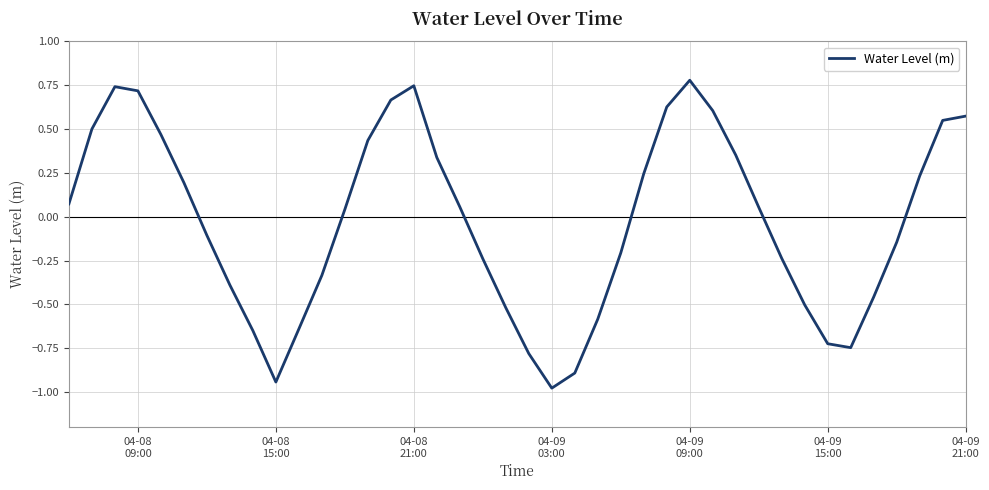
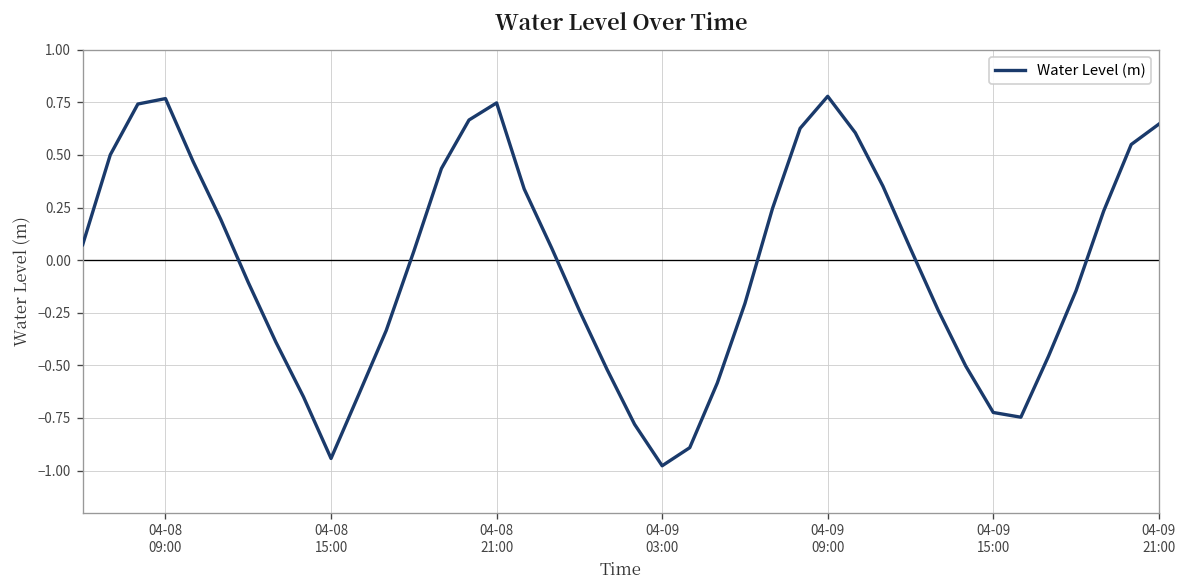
  {
-   "04-08 09:00": 0.72,
+   "04-08 09:00": 0.77,
    "04-08 15:00": -0.94,
    "04-08 21:00": 0.75,
    "04-09 03:00": -0.98,
    "04-09 09:00": 0.78,
    "04-09 15:00": -0.72,
-   "04-09 21:00": 0.57
+   "04-09 21:00": 0.65
  }
